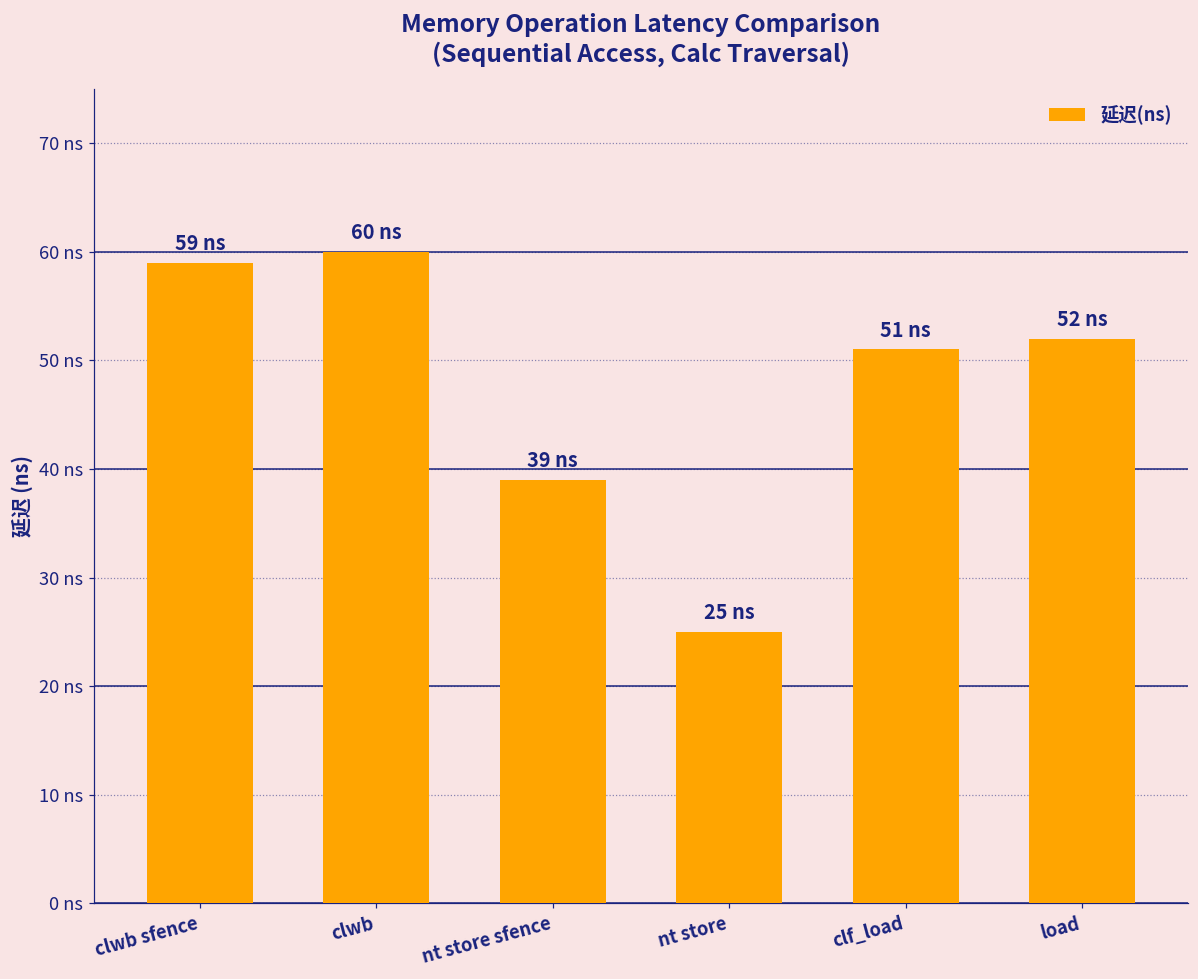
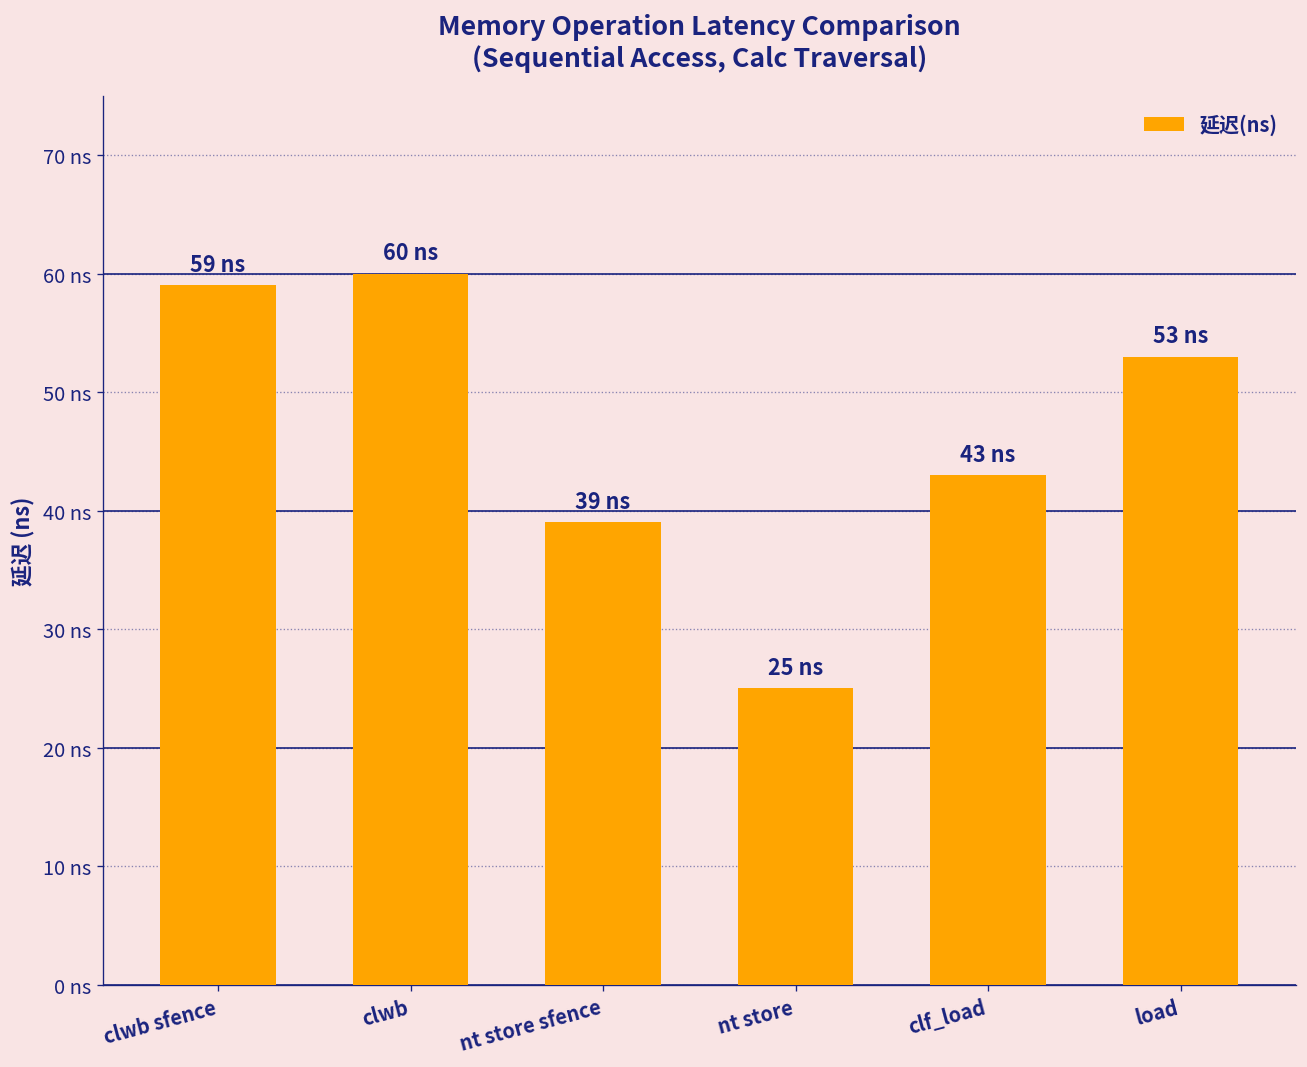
  {
    "clwb sfence": 59,
    "clwb": 60,
    "nt store sfence": 39,
    "nt store": 25,
-   "clf_load": 51,
-   "load": 52
+   "clf_load": 43,
+   "load": 53
  }
